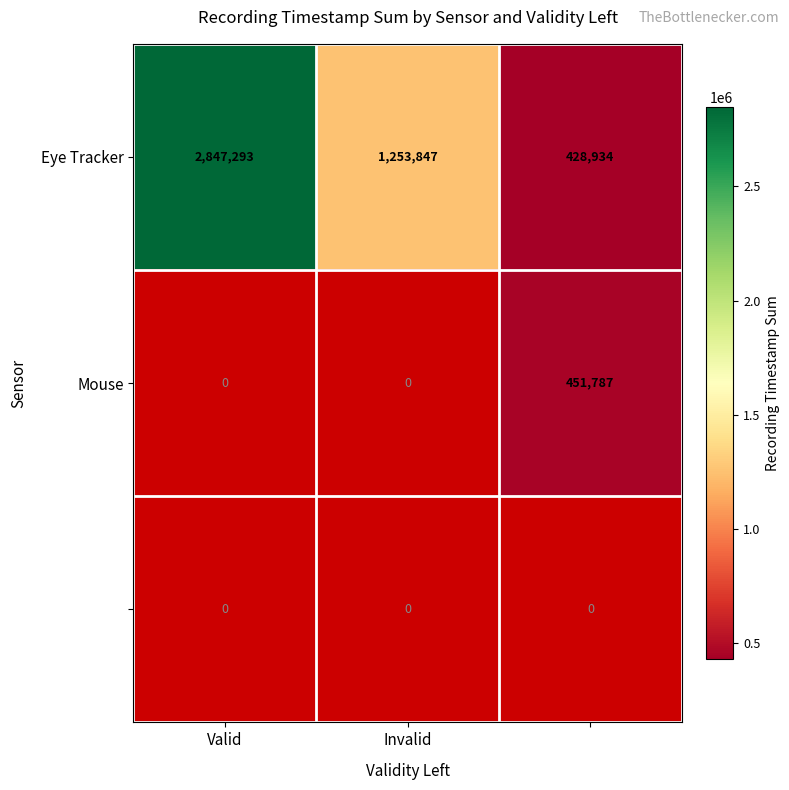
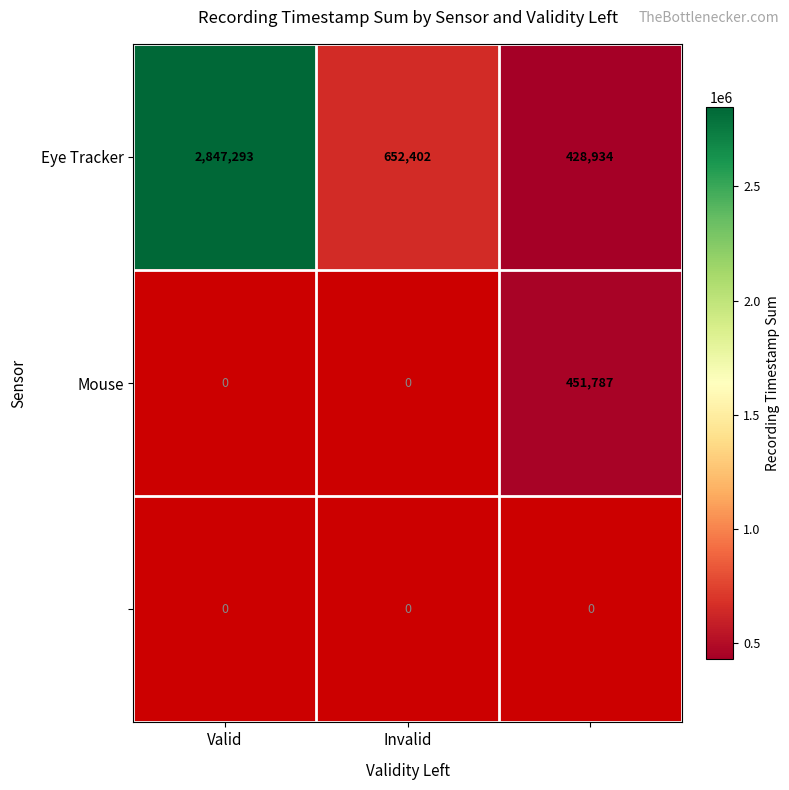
  {
    "Eye Tracker": {
      "Valid": "2,847,293",
-     "Invalid": "1,253,847"
+     "Invalid": "652,402"
    }
  }
